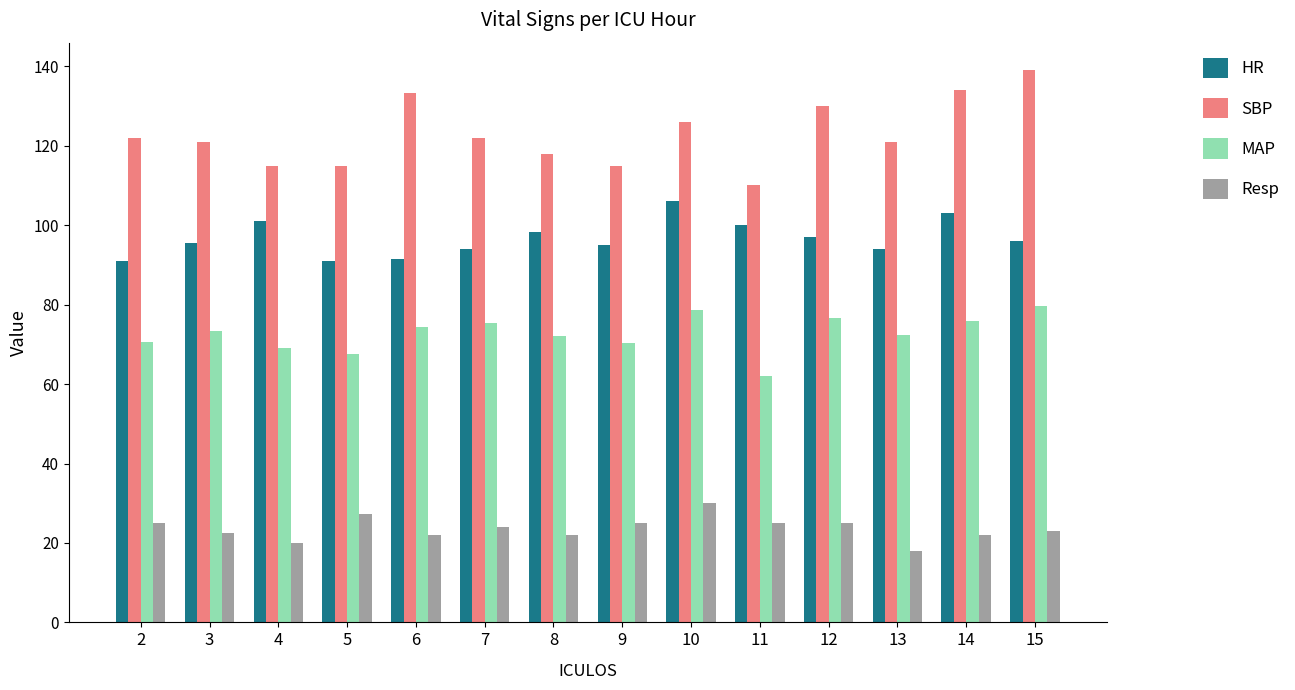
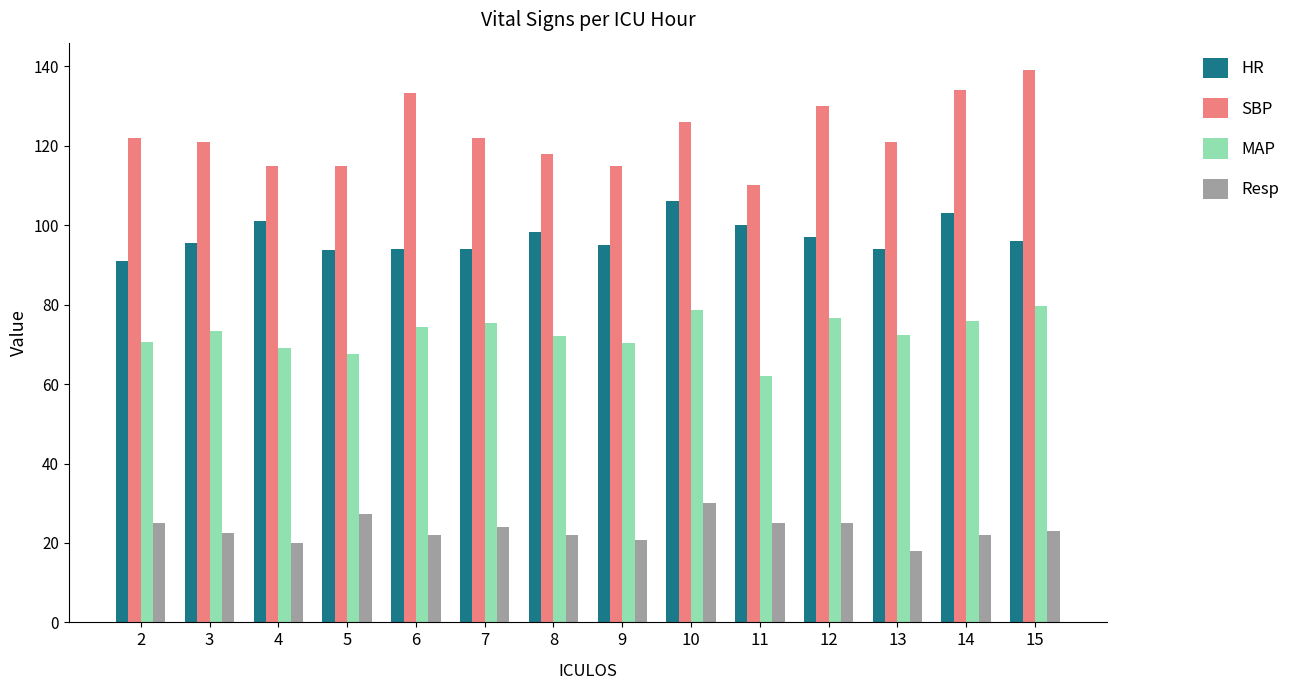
  {
    "HR": {
      "2": 91,
      "3": 96,
      "4": 101,
-     "5": 91,
-     "6": 92,
+     "5": 94,
+     "6": 94,
      "7": 94,
      "8": 98,
      "9": 95,
      "10": 106,
      "11": 100,
      "12": 97,
      "13": 94,
      "14": 103,
      "15": 96
    },
    "SBP": {
      "2": 122,
      "3": 121,
      "4": 115,
      "5": 115,
      "6": 133,
      "7": 122,
      "8": 118,
      "9": 115,
      "10": 126,
      "11": 110,
      "12": 130,
      "13": 121,
      "14": 134,
      "15": 139
    },
    "MAP": {
      "2": 71,
      "3": 73,
      "4": 69,
      "5": 68,
      "6": 74,
      "7": 75,
      "8": 72,
      "9": 70,
      "10": 79,
      "11": 62,
      "12": 77,
      "13": 72,
      "14": 76,
      "15": 80
    },
    "Resp": {
      "2": 25,
      "3": 23,
      "4": 20,
      "5": 27,
      "6": 22,
      "7": 24,
      "8": 22,
-     "9": 25,
+     "9": 21,
      "10": 30,
      "11": 25,
      "12": 25,
      "13": 18,
      "14": 22,
      "15": 23
    }
  }
